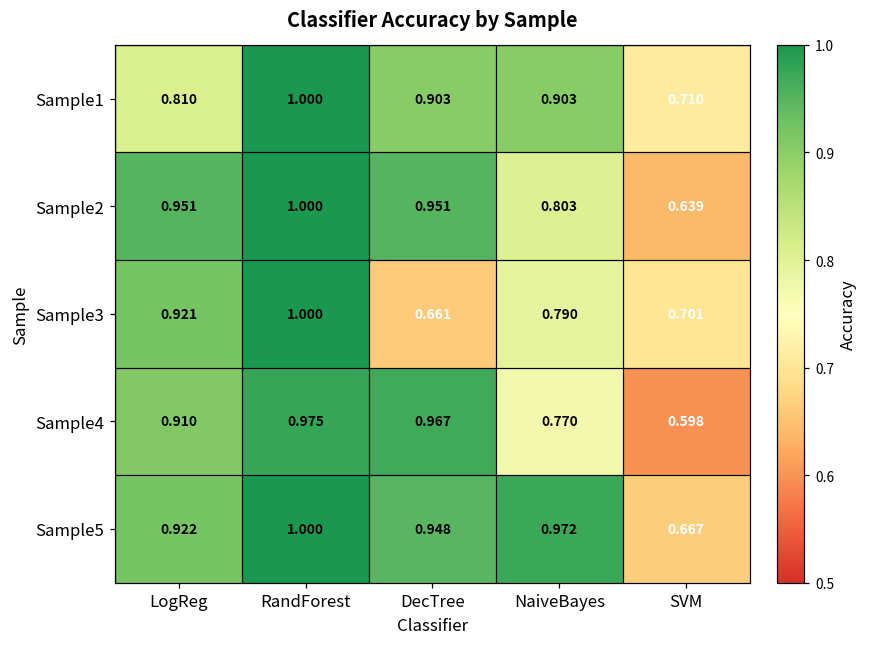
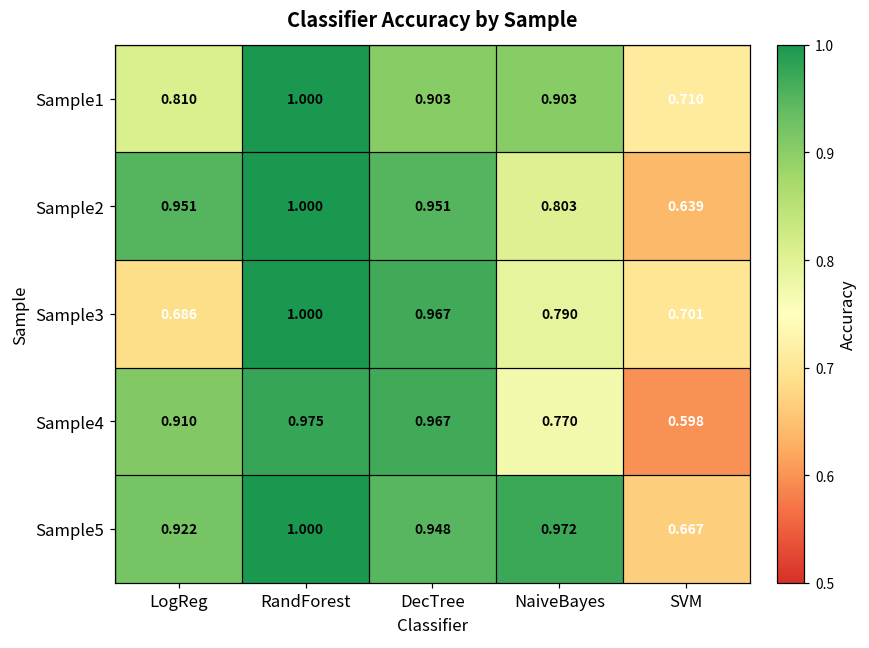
  {
    "Sample1": {
      "LogReg": 0.810,
      "RandForest": 1.000,
      "DecTree": 0.903,
      "NaiveBayes": 0.903,
      "SVM": 0.710
    },
    "Sample2": {
      "LogReg": 0.951,
      "RandForest": 1.000,
      "DecTree": 0.951,
      "NaiveBayes": 0.803,
      "SVM": 0.639
    },
    "Sample3": {
-     "LogReg": 0.921,
+     "LogReg": 0.686,
      "RandForest": 1.000,
-     "DecTree": 0.661,
+     "DecTree": 0.967,
      "NaiveBayes": 0.790,
      "SVM": 0.701
    },
    "Sample4": {
      "LogReg": 0.910,
      "RandForest": 0.975,
      "DecTree": 0.967,
      "NaiveBayes": 0.770,
      "SVM": 0.598
    },
    "Sample5": {
      "LogReg": 0.922,
      "RandForest": 1.000,
      "DecTree": 0.948,
      "NaiveBayes": 0.972,
      "SVM": 0.667
    }
  }
